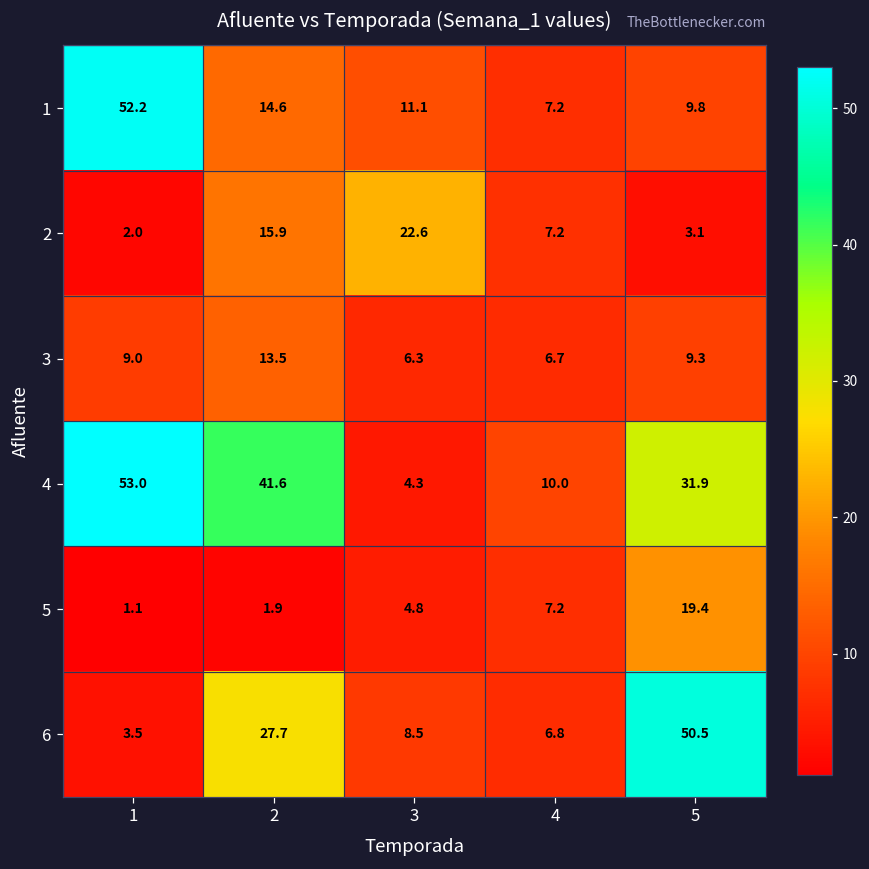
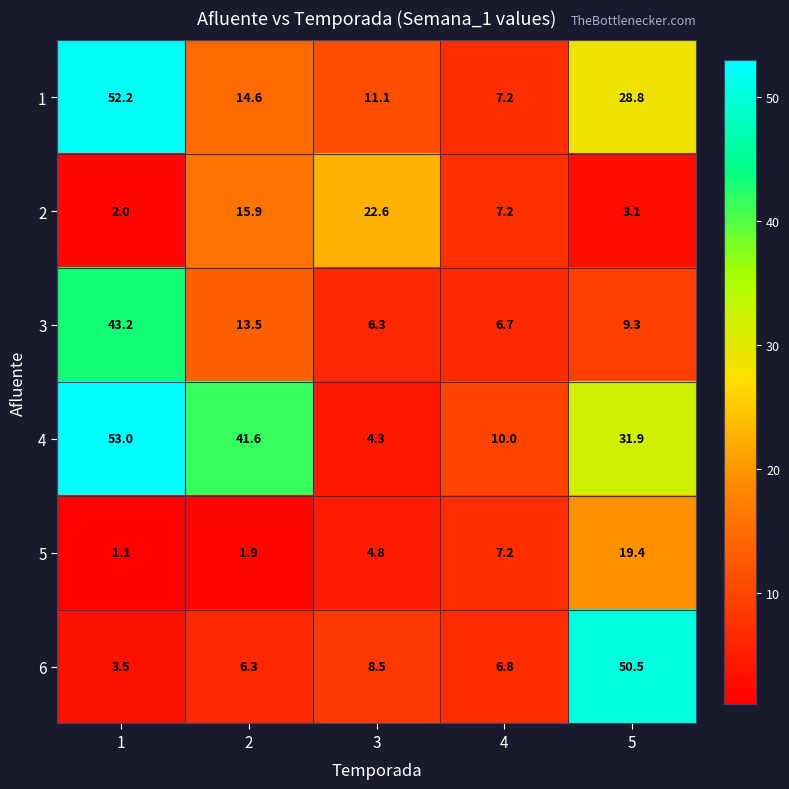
  {
    "1": {
      "1": 52.2,
      "2": 14.6,
      "3": 11.1,
      "4": 7.2,
-     "5": 9.8
+     "5": 28.8
    },
    "2": {
      "1": 2.0,
      "2": 15.9,
      "3": 22.6,
      "4": 7.2,
      "5": 3.1
    },
    "3": {
-     "1": 9.0,
+     "1": 43.2,
      "2": 13.5,
      "3": 6.3,
      "4": 6.7,
      "5": 9.3
    },
    "4": {
      "1": 53.0,
      "2": 41.6,
      "3": 4.3,
      "4": 10.0,
      "5": 31.9
    },
    "5": {
      "1": 1.1,
      "2": 1.9,
      "3": 4.8,
      "4": 7.2,
      "5": 19.4
    },
    "6": {
      "1": 3.5,
-     "2": 27.7,
+     "2": 6.3,
      "3": 8.5,
      "4": 6.8,
      "5": 50.5
    }
  }
